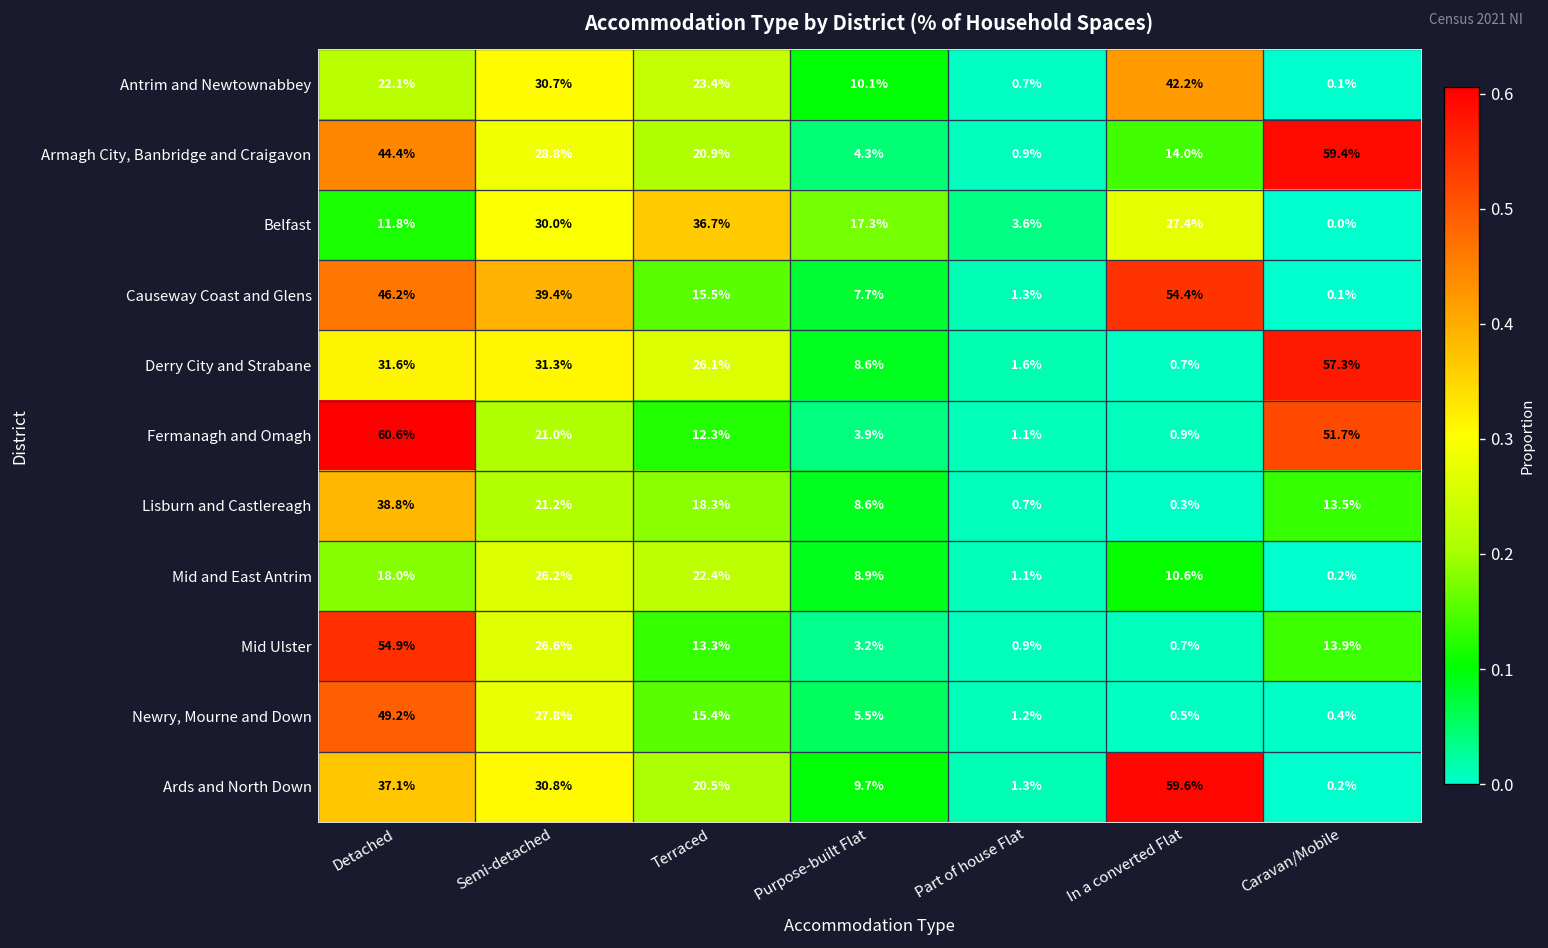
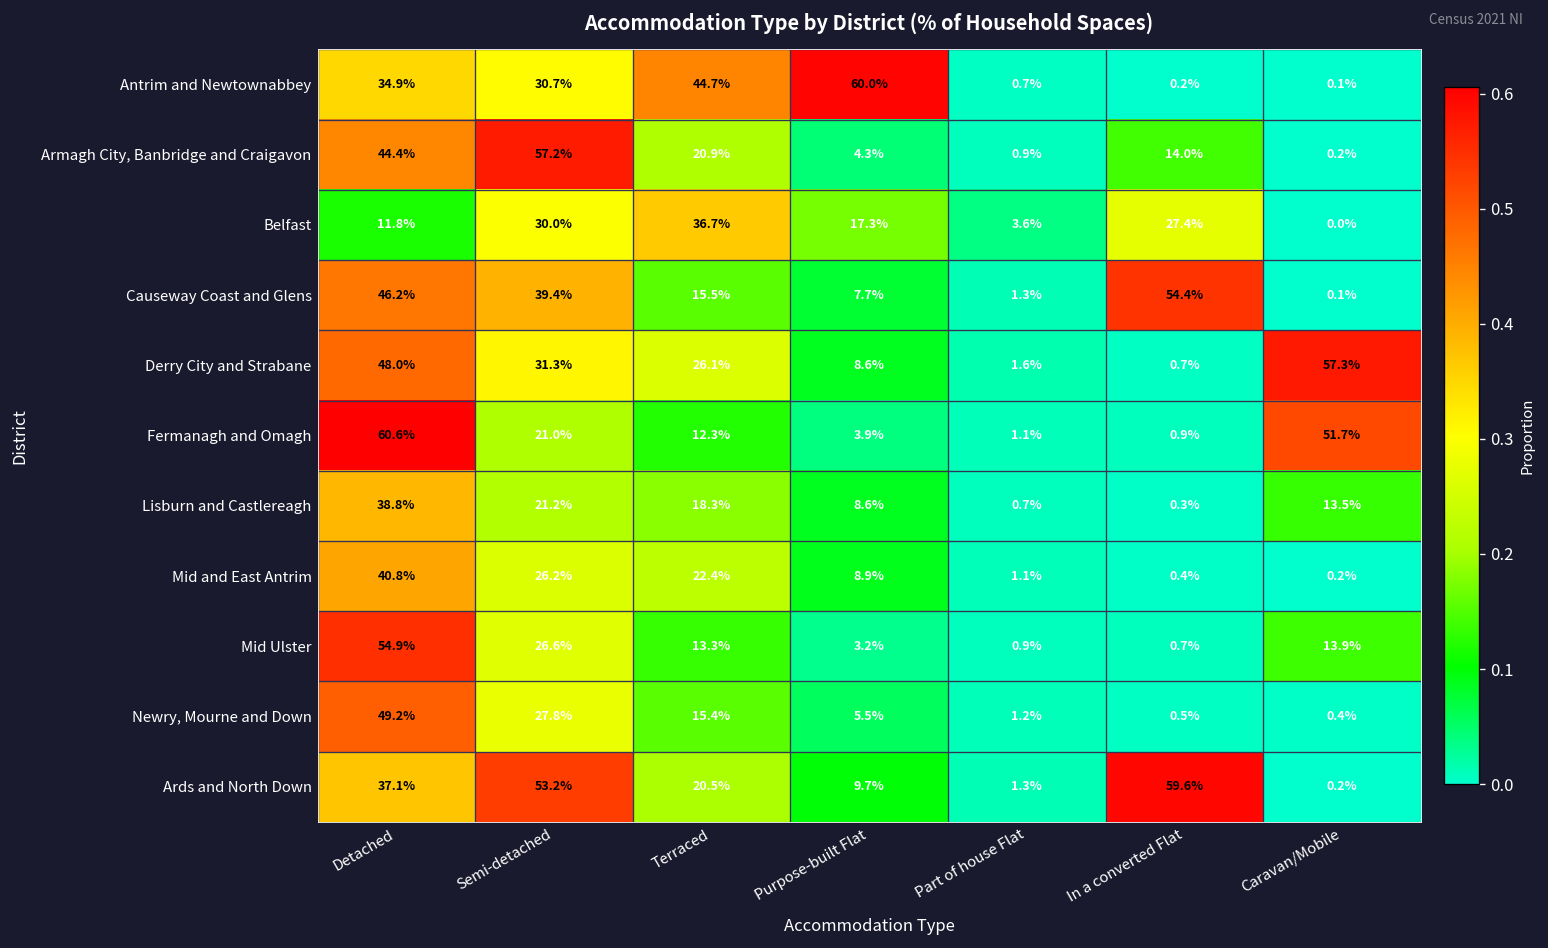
  {
    "Antrim and Newtownabbey": {
-     "Detached": "22.1%",
+     "Detached": "34.9%",
      "Semi-detached": "30.7%",
-     "Terraced": "23.4%",
-     "Purpose-built Flat": "10.1%",
+     "Terraced": "44.7%",
+     "Purpose-built Flat": "60.0%",
      "Part of house Flat": "0.7%",
-     "In a converted Flat": "42.2%",
+     "In a converted Flat": "0.2%",
      "Caravan/Mobile": "0.1%"
    },
    "Armagh City, Banbridge and Craigavon": {
      "Detached": "44.4%",
-     "Semi-detached": "28.8%",
+     "Semi-detached": "57.2%",
      "Terraced": "20.9%",
      "Purpose-built Flat": "4.3%",
      "Part of house Flat": "0.9%",
      "In a converted Flat": "14.0%",
-     "Caravan/Mobile": "59.4%"
+     "Caravan/Mobile": "0.2%"
    },
    "Belfast": {
      "Detached": "11.8%",
      "Semi-detached": "30.0%",
      "Terraced": "36.7%",
      "Purpose-built Flat": "17.3%",
      "Part of house Flat": "3.6%",
      "In a converted Flat": "27.4%",
      "Caravan/Mobile": "0.0%"
    },
    "Causeway Coast and Glens": {
      "Detached": "46.2%",
      "Semi-detached": "39.4%",
      "Terraced": "15.5%",
      "Purpose-built Flat": "7.7%",
      "Part of house Flat": "1.3%",
      "In a converted Flat": "54.4%",
      "Caravan/Mobile": "0.1%"
    },
    "Derry City and Strabane": {
-     "Detached": "31.6%",
+     "Detached": "48.0%",
      "Semi-detached": "31.3%",
      "Terraced": "26.1%",
      "Purpose-built Flat": "8.6%",
      "Part of house Flat": "1.6%",
      "In a converted Flat": "0.7%",
      "Caravan/Mobile": "57.3%"
    },
    "Fermanagh and Omagh": {
      "Detached": "60.6%",
      "Semi-detached": "21.0%",
      "Terraced": "12.3%",
      "Purpose-built Flat": "3.9%",
      "Part of house Flat": "1.1%",
      "In a converted Flat": "0.9%",
      "Caravan/Mobile": "51.7%"
    },
    "Lisburn and Castlereagh": {
      "Detached": "38.8%",
      "Semi-detached": "21.2%",
      "Terraced": "18.3%",
      "Purpose-built Flat": "8.6%",
      "Part of house Flat": "0.7%",
      "In a converted Flat": "0.3%",
      "Caravan/Mobile": "13.5%"
    },
    "Mid and East Antrim": {
-     "Detached": "18.0%",
+     "Detached": "40.8%",
      "Semi-detached": "26.2%",
      "Terraced": "22.4%",
      "Purpose-built Flat": "8.9%",
      "Part of house Flat": "1.1%",
-     "In a converted Flat": "10.6%",
+     "In a converted Flat": "0.4%",
      "Caravan/Mobile": "0.2%"
    },
    "Mid Ulster": {
      "Detached": "54.9%",
      "Semi-detached": "26.6%",
      "Terraced": "13.3%",
      "Purpose-built Flat": "3.2%",
      "Part of house Flat": "0.9%",
      "In a converted Flat": "0.7%",
      "Caravan/Mobile": "13.9%"
    },
    "Newry, Mourne and Down": {
      "Detached": "49.2%",
      "Semi-detached": "27.8%",
      "Terraced": "15.4%",
      "Purpose-built Flat": "5.5%",
      "Part of house Flat": "1.2%",
      "In a converted Flat": "0.5%",
      "Caravan/Mobile": "0.4%"
    },
    "Ards and North Down": {
      "Detached": "37.1%",
-     "Semi-detached": "30.8%",
+     "Semi-detached": "53.2%",
      "Terraced": "20.5%",
      "Purpose-built Flat": "9.7%",
      "Part of house Flat": "1.3%",
      "In a converted Flat": "59.6%",
      "Caravan/Mobile": "0.2%"
    }
  }
